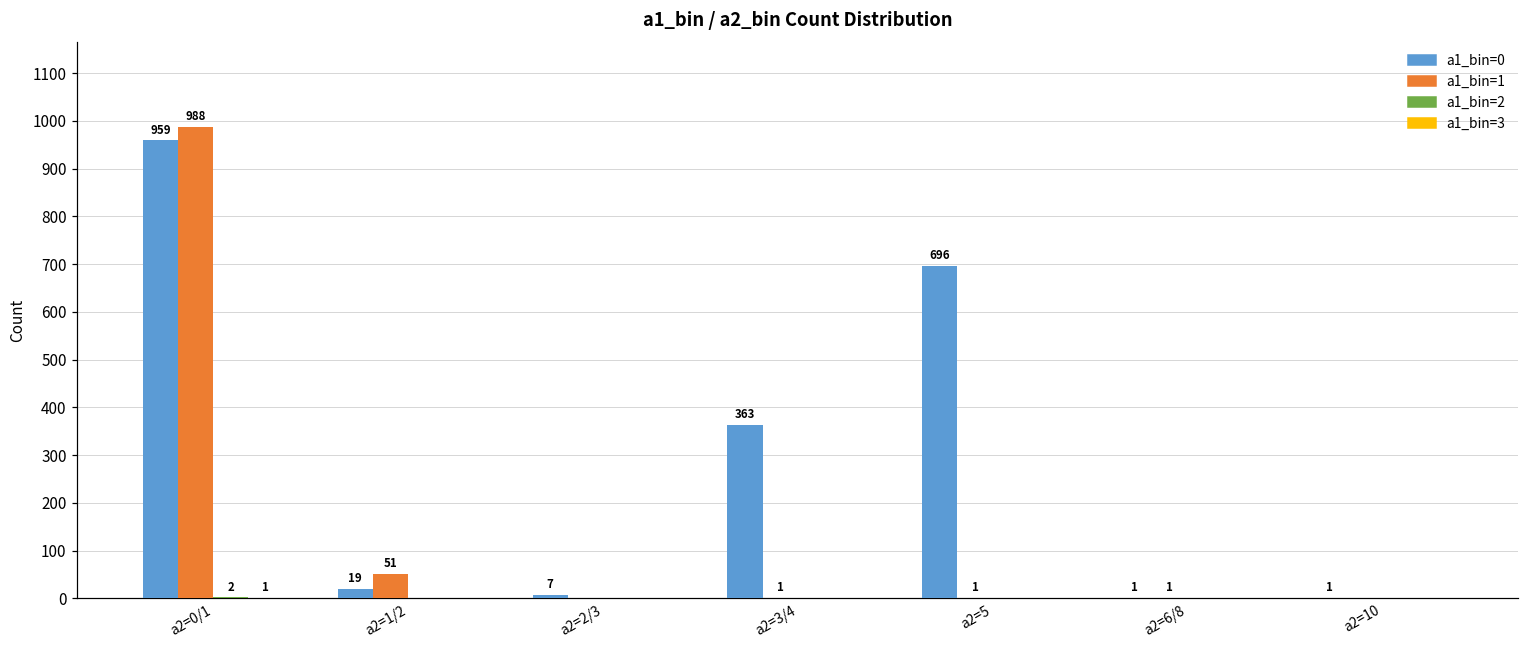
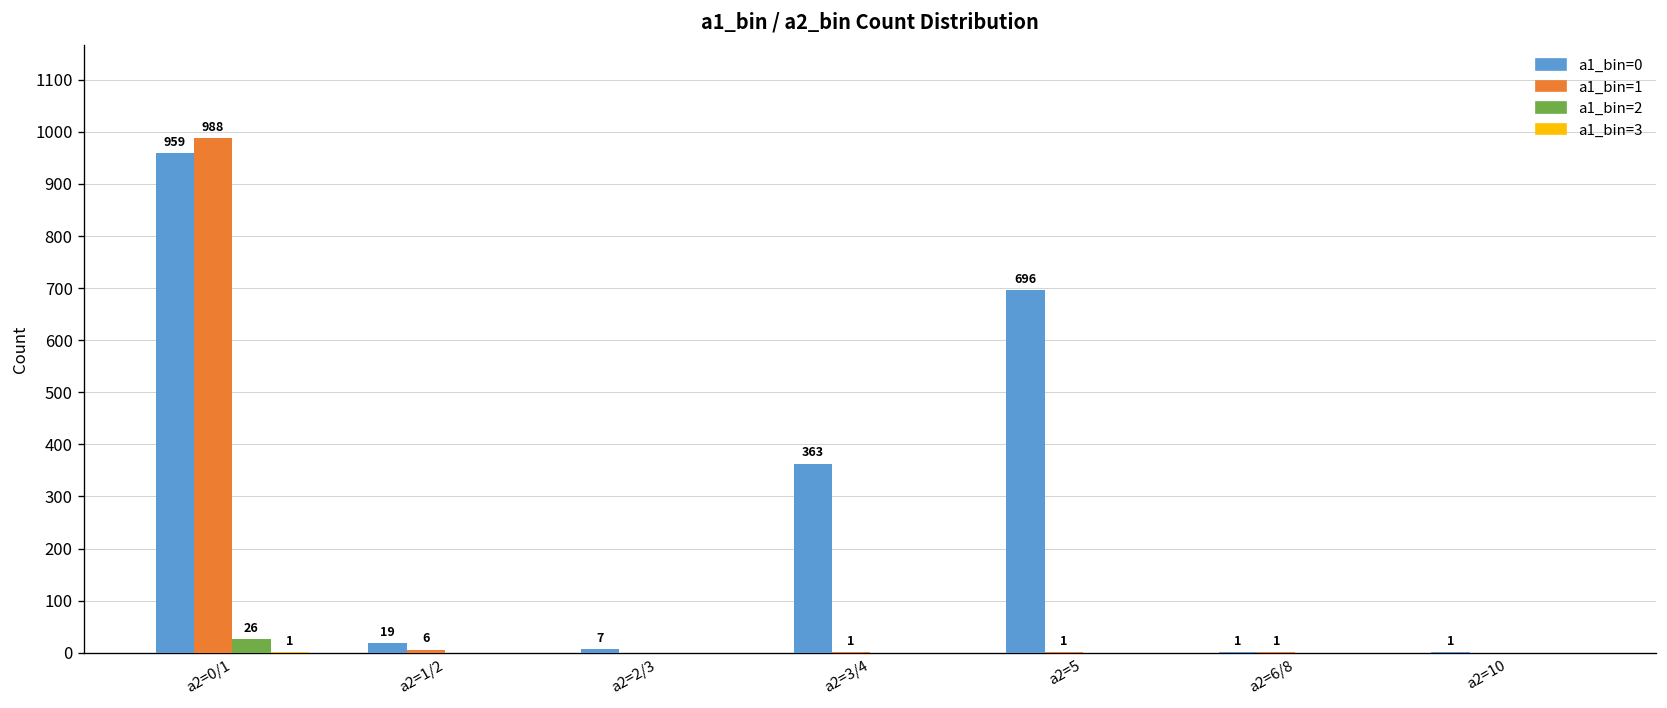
  {
    "a1_bin=0": {
      "a2=0/1": 959,
      "a2=1/2": 19,
      "a2=2/3": 7,
      "a2=3/4": 363,
      "a2=5": 696,
      "a2=6/8": 1,
      "a2=10": 1
    },
    "a1_bin=1": {
      "a2=0/1": 988,
-     "a2=1/2": 51,
+     "a2=1/2": 6,
      "a2=3/4": 1,
      "a2=5": 1,
      "a2=6/8": 1
    },
    "a1_bin=2": {
-     "a2=0/1": 2
+     "a2=0/1": 26
    },
    "a1_bin=3": {
      "a2=0/1": 1
    }
  }
